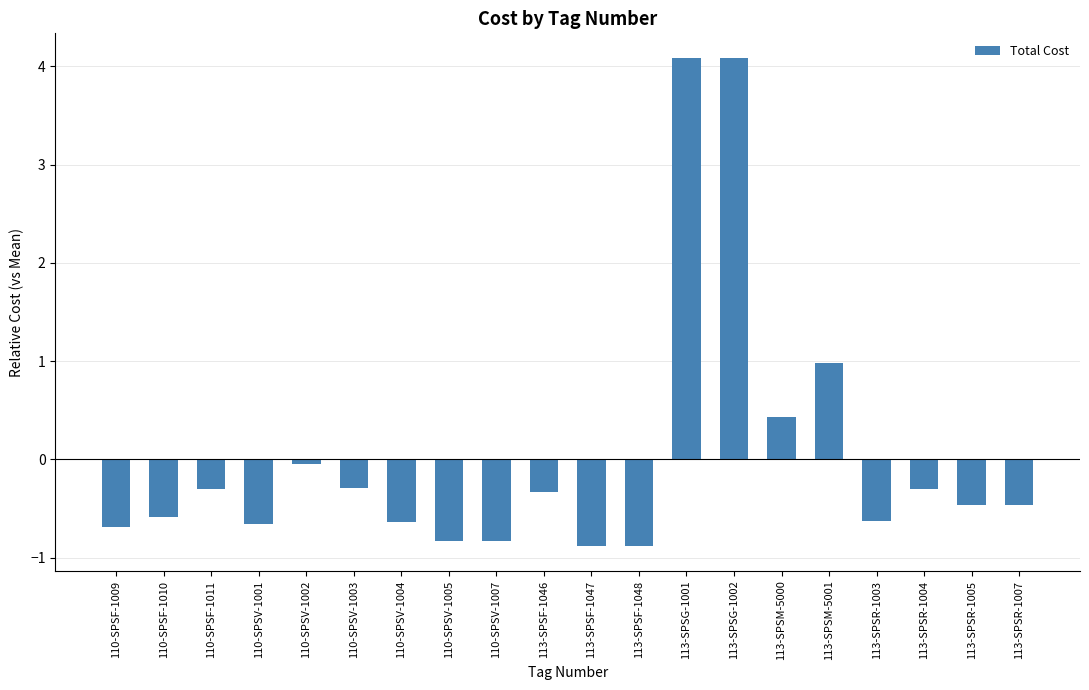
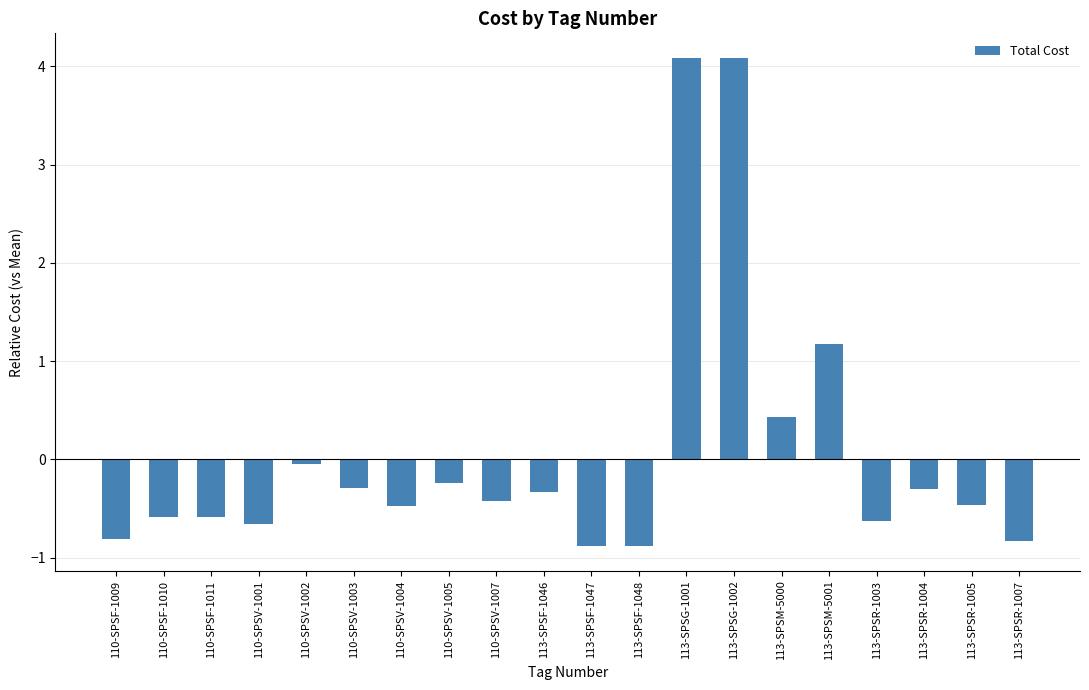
  {
-   "110-SPSF-1009": -0.7,
+   "110-SPSF-1009": -0.8,
    "110-SPSF-1010": -0.6,
-   "110-SPSF-1011": -0.3,
+   "110-SPSF-1011": -0.6,
    "110-SPSV-1001": -0.7,
    "110-SPSV-1002": -0.1,
    "110-SPSV-1003": -0.3,
-   "110-SPSV-1004": -0.6,
-   "110-SPSV-1005": -0.8,
-   "110-SPSV-1007": -0.8,
+   "110-SPSV-1004": -0.5,
+   "110-SPSV-1005": -0.2,
+   "110-SPSV-1007": -0.4,
    "113-SPSF-1046": -0.3,
    "113-SPSF-1047": -0.9,
    "113-SPSF-1048": -0.9,
    "113-SPSG-1001": 4.1,
    "113-SPSG-1002": 4.1,
    "113-SPSM-5000": 0.4,
-   "113-SPSM-5001": 1.0,
+   "113-SPSM-5001": 1.2,
    "113-SPSR-1003": -0.6,
    "113-SPSR-1004": -0.3,
    "113-SPSR-1005": -0.5,
-   "113-SPSR-1007": -0.5
+   "113-SPSR-1007": -0.8
  }
